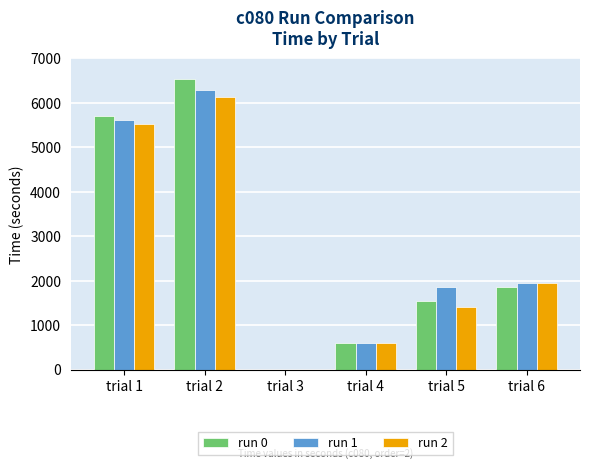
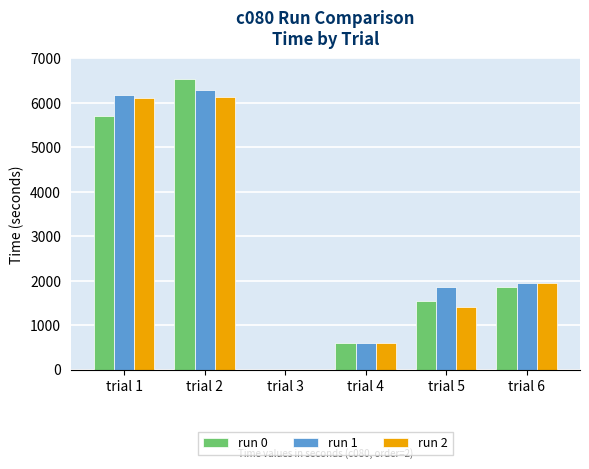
  {
    "run 0": {
      "trial 1": 5700,
      "trial 2": 6500,
      "trial 4": 600,
      "trial 5": 1500,
      "trial 6": 1900
    },
    "run 1": {
-     "trial 1": 5600,
+     "trial 1": 6200,
      "trial 2": 6300,
      "trial 4": 600,
      "trial 5": 1900,
      "trial 6": 2000
    },
    "run 2": {
-     "trial 1": 5500,
+     "trial 1": 6100,
      "trial 2": 6100,
      "trial 4": 600,
      "trial 5": 1400,
      "trial 6": 2000
    }
  }
